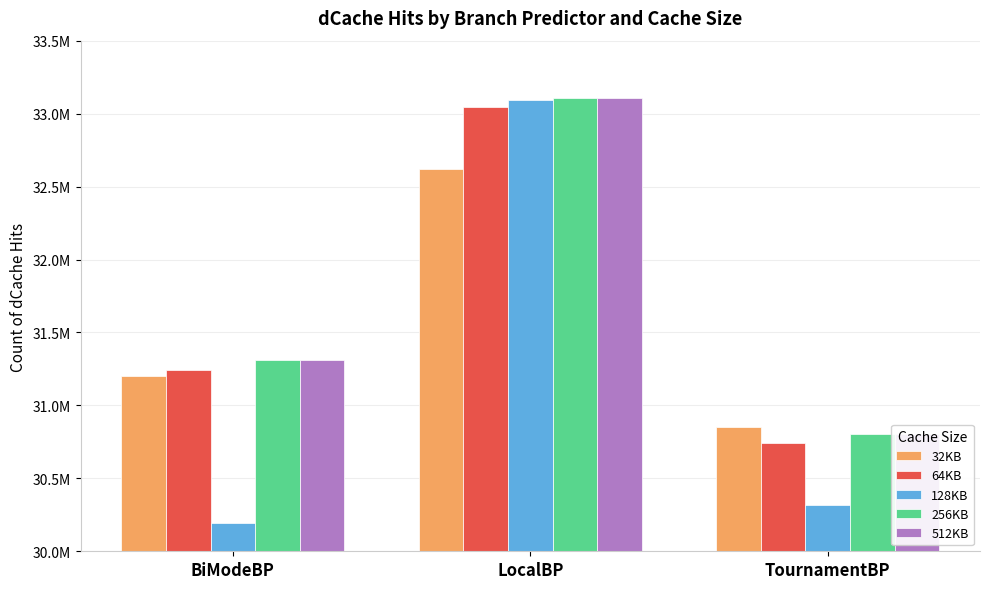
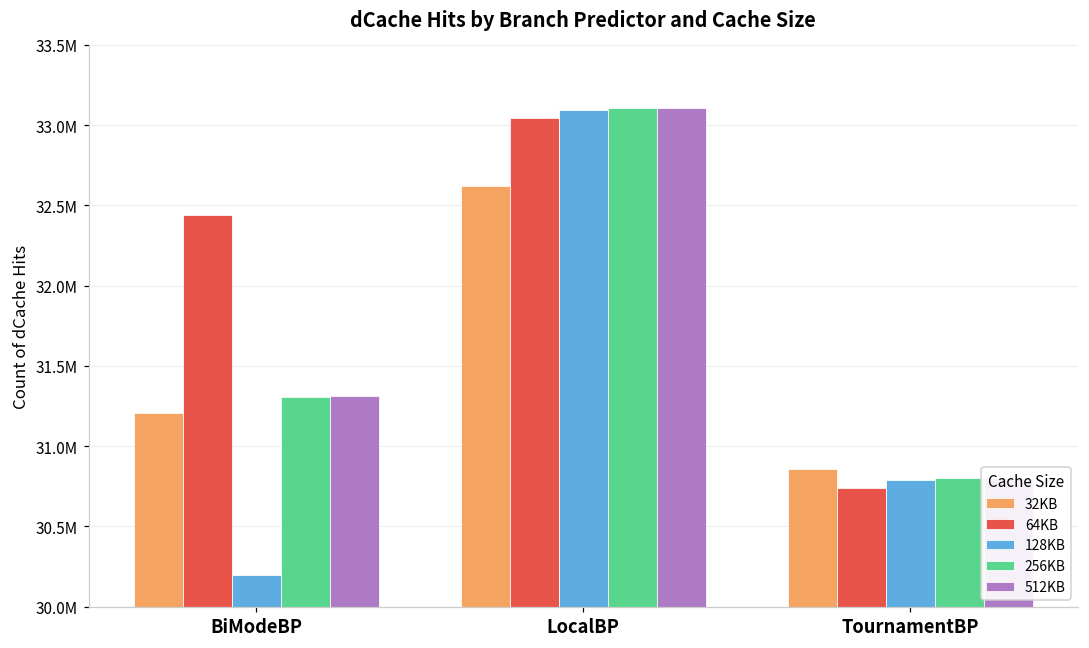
  {
    "32KB": {
      "BiModeBP": 31200000,
      "LocalBP": 32620000,
      "TournamentBP": 30860000
    },
    "64KB": {
-     "BiModeBP": 31250000,
+     "BiModeBP": 32440000,
      "LocalBP": 33050000,
      "TournamentBP": 30740000
    },
    "128KB": {
      "BiModeBP": 30190000,
      "LocalBP": 33090000,
-     "TournamentBP": 30320000
+     "TournamentBP": 30790000
    },
    "256KB": {
      "BiModeBP": 31310000,
      "LocalBP": 33100000,
      "TournamentBP": 30800000
    },
    "512KB": {
      "BiModeBP": 31310000,
      "LocalBP": 33110000
    }
  }
